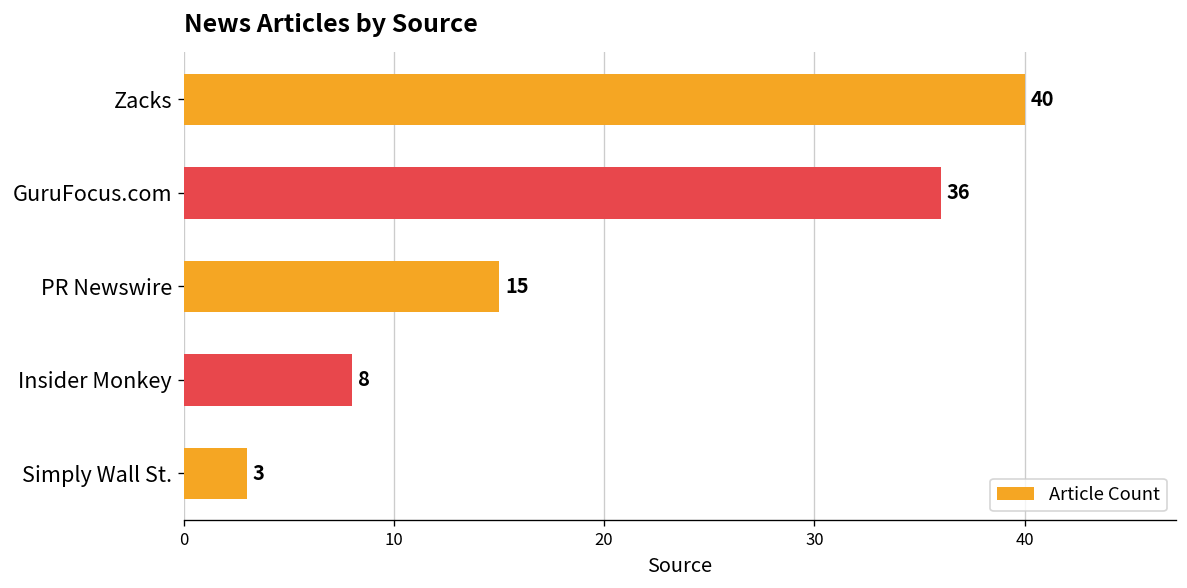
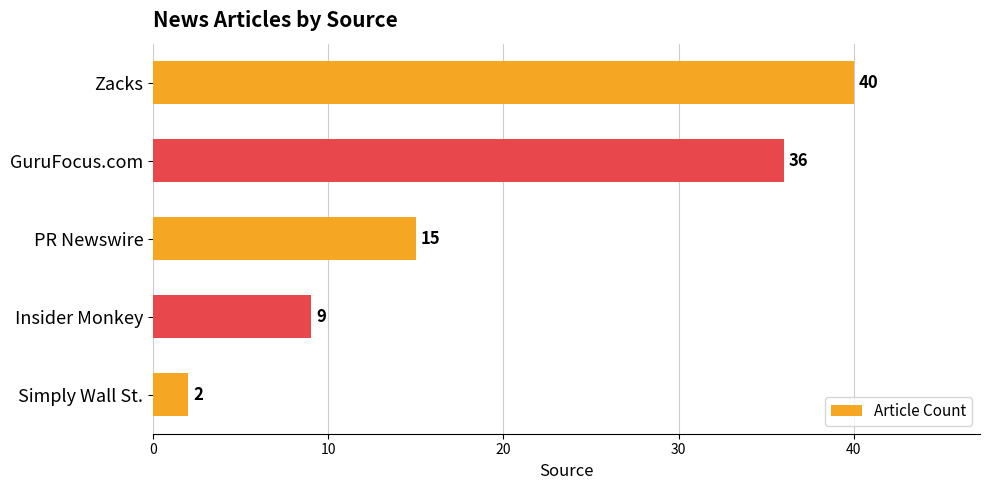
  {
    "Zacks": 40,
    "GuruFocus.com": 36,
    "PR Newswire": 15,
-   "Insider Monkey": 8,
-   "Simply Wall St.": 3
+   "Insider Monkey": 9,
+   "Simply Wall St.": 2
  }
